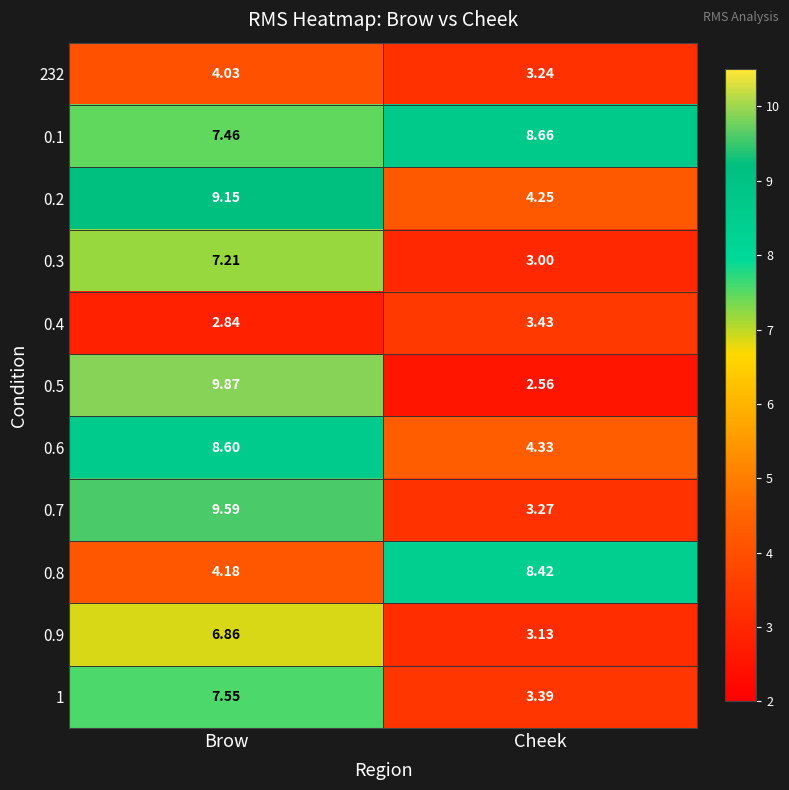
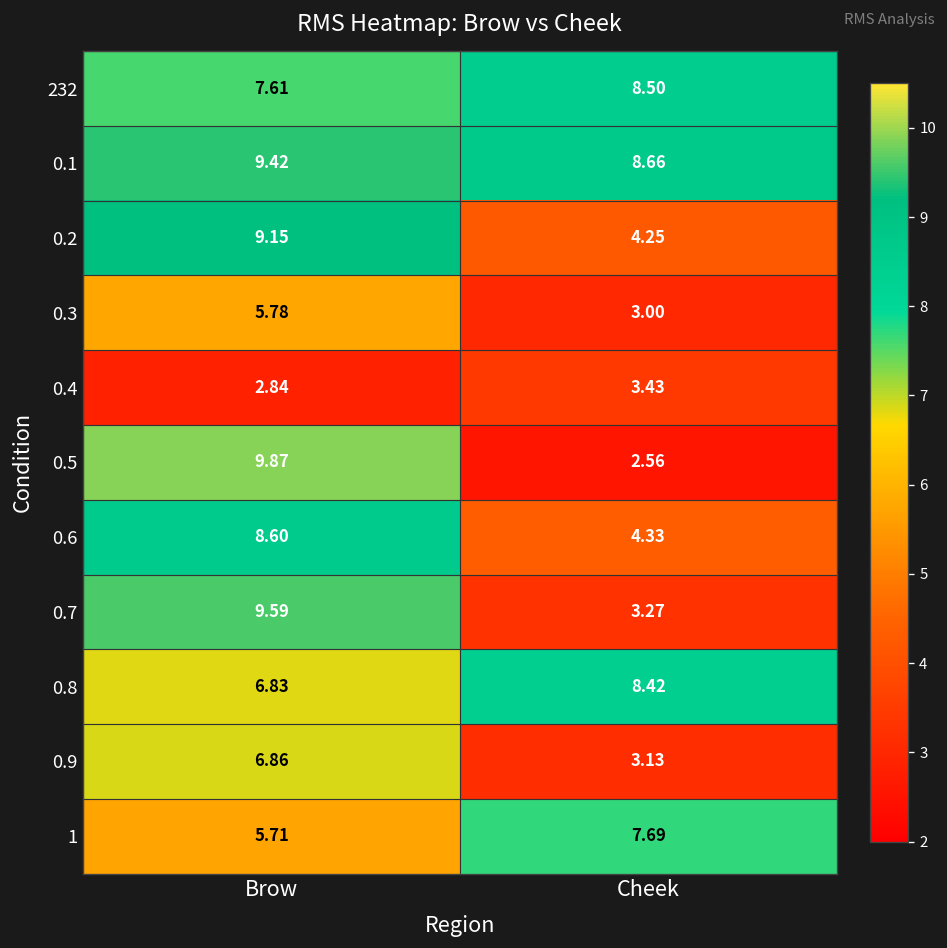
  {
    "232": {
-     "Brow": 4.03,
-     "Cheek": 3.24
+     "Brow": 7.61,
+     "Cheek": 8.50
    },
    "0.1": {
-     "Brow": 7.46,
+     "Brow": 9.42,
      "Cheek": 8.66
    },
    "0.2": {
      "Brow": 9.15,
      "Cheek": 4.25
    },
    "0.3": {
-     "Brow": 7.21,
+     "Brow": 5.78,
      "Cheek": 3.00
    },
    "0.4": {
      "Brow": 2.84,
      "Cheek": 3.43
    },
    "0.5": {
      "Brow": 9.87,
      "Cheek": 2.56
    },
    "0.6": {
      "Brow": 8.60,
      "Cheek": 4.33
    },
    "0.7": {
      "Brow": 9.59,
      "Cheek": 3.27
    },
    "0.8": {
-     "Brow": 4.18,
+     "Brow": 6.83,
      "Cheek": 8.42
    },
    "0.9": {
      "Brow": 6.86,
      "Cheek": 3.13
    },
    "1": {
-     "Brow": 7.55,
-     "Cheek": 3.39
+     "Brow": 5.71,
+     "Cheek": 7.69
    }
  }
